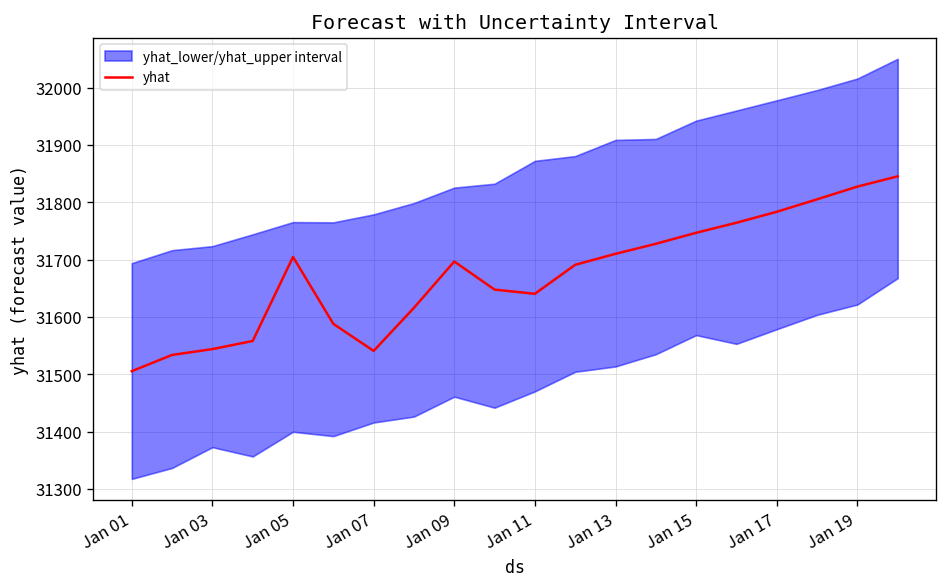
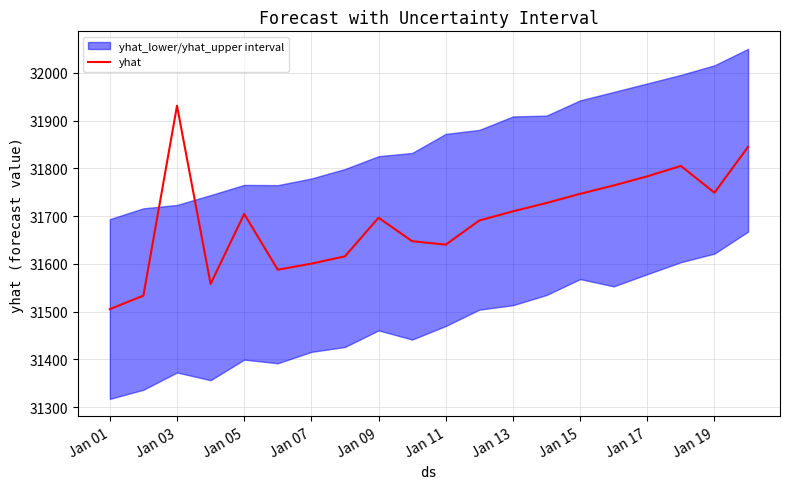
  {
    "yhat": {
      "Jan 01": 31510,
-     "Jan 03": 31540,
+     "Jan 03": 31930,
      "Jan 05": 31700,
-     "Jan 07": 31540,
+     "Jan 07": 31600,
      "Jan 09": 31700,
      "Jan 11": 31640,
      "Jan 13": 31710,
      "Jan 15": 31750,
      "Jan 17": 31780,
-     "Jan 19": 31830
+     "Jan 19": 31750
    }
  }
